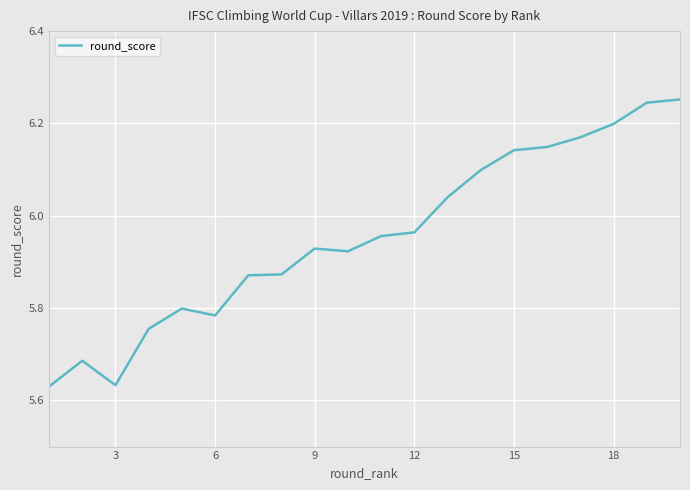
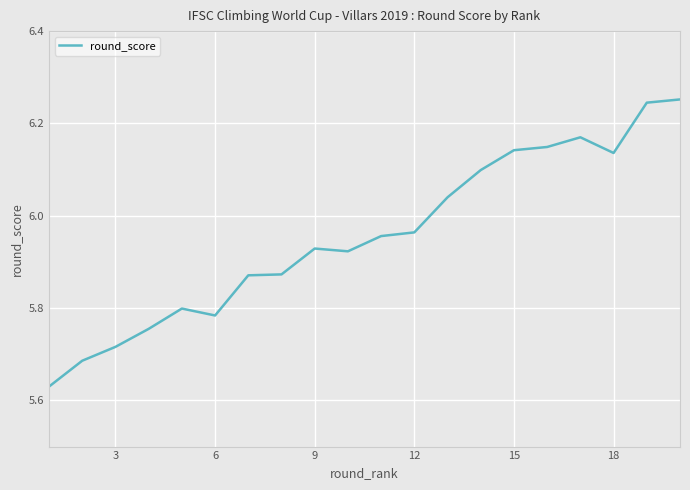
  {
-   "3": 5.63,
+   "3": 5.72,
    "6": 5.78,
    "9": 5.93,
    "12": 5.96,
    "15": 6.14,
-   "18": 6.20
+   "18": 6.14
  }
